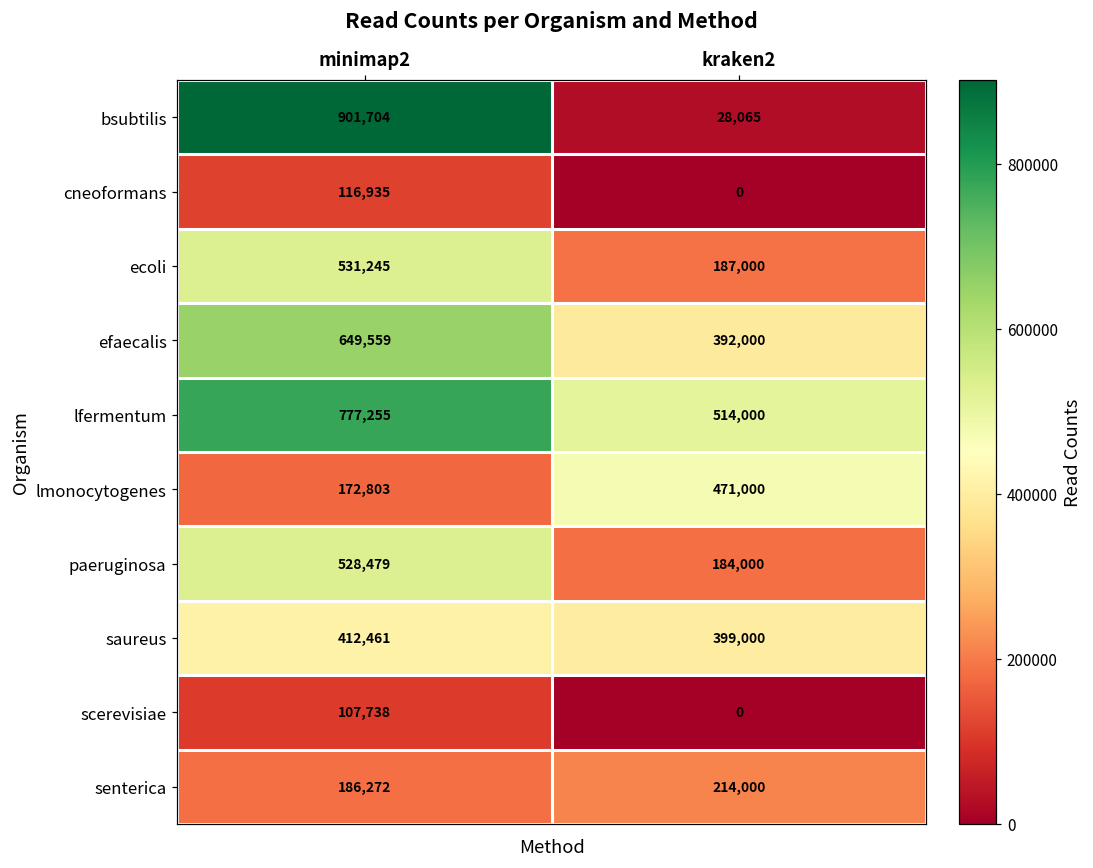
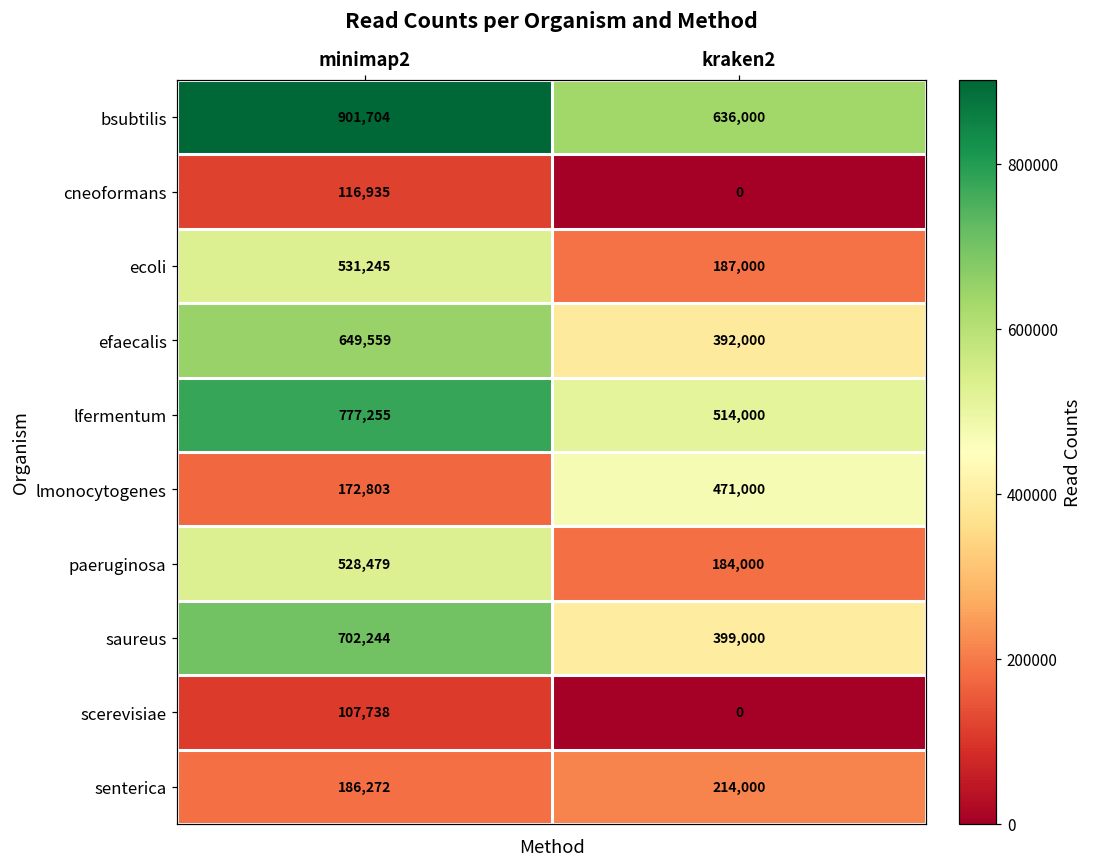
  {
    "bsubtilis": {
      "minimap2": "901,704",
-     "kraken2": "28,065"
+     "kraken2": "636,000"
    },
    "cneoformans": {
      "minimap2": "116,935",
      "kraken2": "0"
    },
    "ecoli": {
      "minimap2": "531,245",
      "kraken2": "187,000"
    },
    "efaecalis": {
      "minimap2": "649,559",
      "kraken2": "392,000"
    },
    "lfermentum": {
      "minimap2": "777,255",
      "kraken2": "514,000"
    },
    "lmonocytogenes": {
      "minimap2": "172,803",
      "kraken2": "471,000"
    },
    "paeruginosa": {
      "minimap2": "528,479",
      "kraken2": "184,000"
    },
    "saureus": {
-     "minimap2": "412,461",
+     "minimap2": "702,244",
      "kraken2": "399,000"
    },
    "scerevisiae": {
      "minimap2": "107,738",
      "kraken2": "0"
    },
    "senterica": {
      "minimap2": "186,272",
      "kraken2": "214,000"
    }
  }
